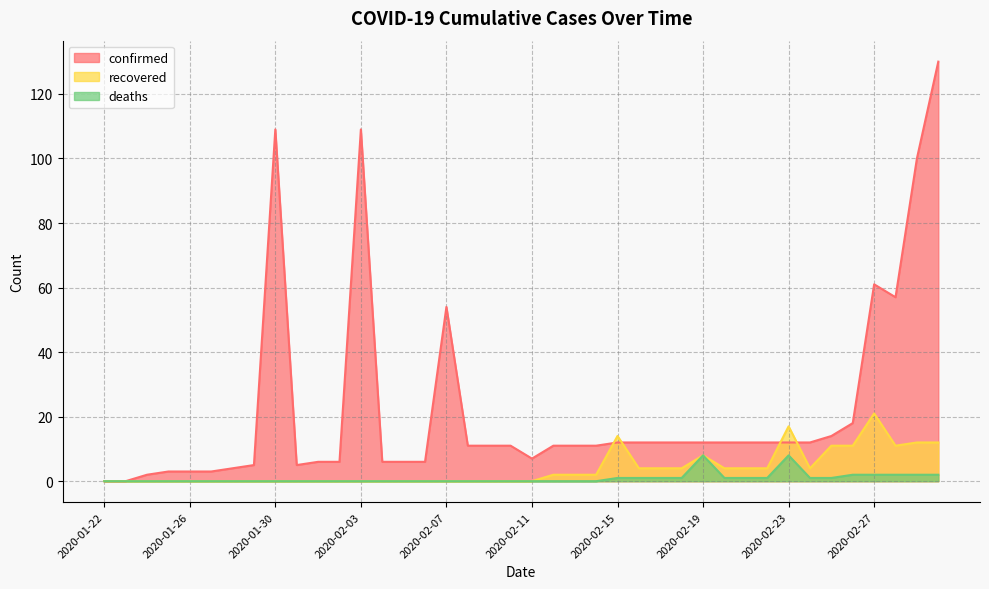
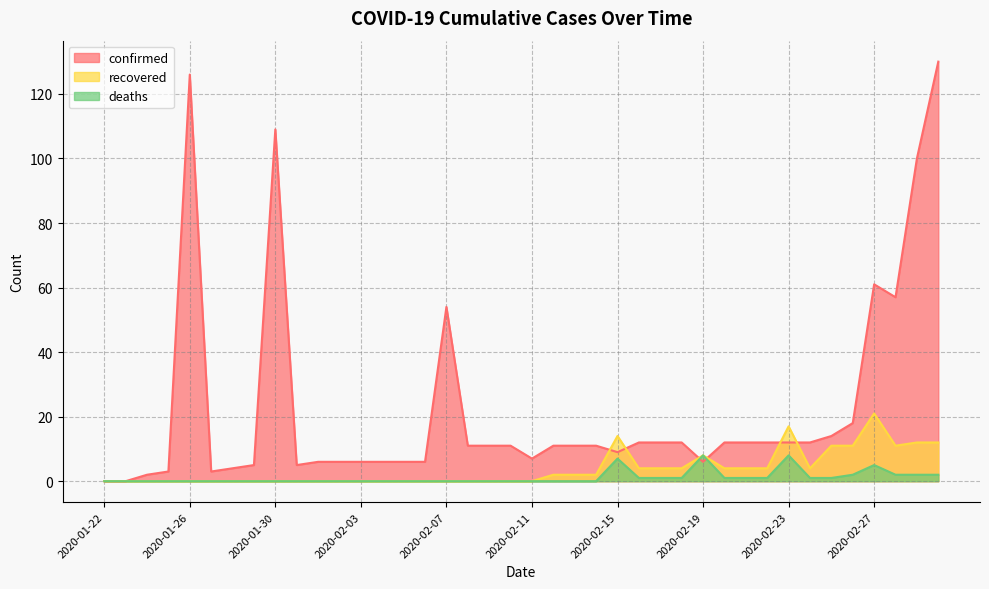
  {
    "confirmed": {
-     "2020-01-26": 3,
+     "2020-01-26": 126,
      "2020-01-30": 109,
-     "2020-02-03": 109,
+     "2020-02-03": 6,
      "2020-02-07": 54,
      "2020-02-11": 7,
-     "2020-02-15": 12,
-     "2020-02-19": 12,
+     "2020-02-15": 9,
+     "2020-02-19": 6,
      "2020-02-23": 12,
      "2020-02-27": 61
    },
    "recovered": {
      "2020-02-15": 14,
      "2020-02-23": 17,
      "2020-02-27": 21
    },
    "deaths": {
-     "2020-02-15": 1,
+     "2020-02-15": 7,
      "2020-02-23": 8,
-     "2020-02-27": 2
+     "2020-02-27": 5
    }
  }
